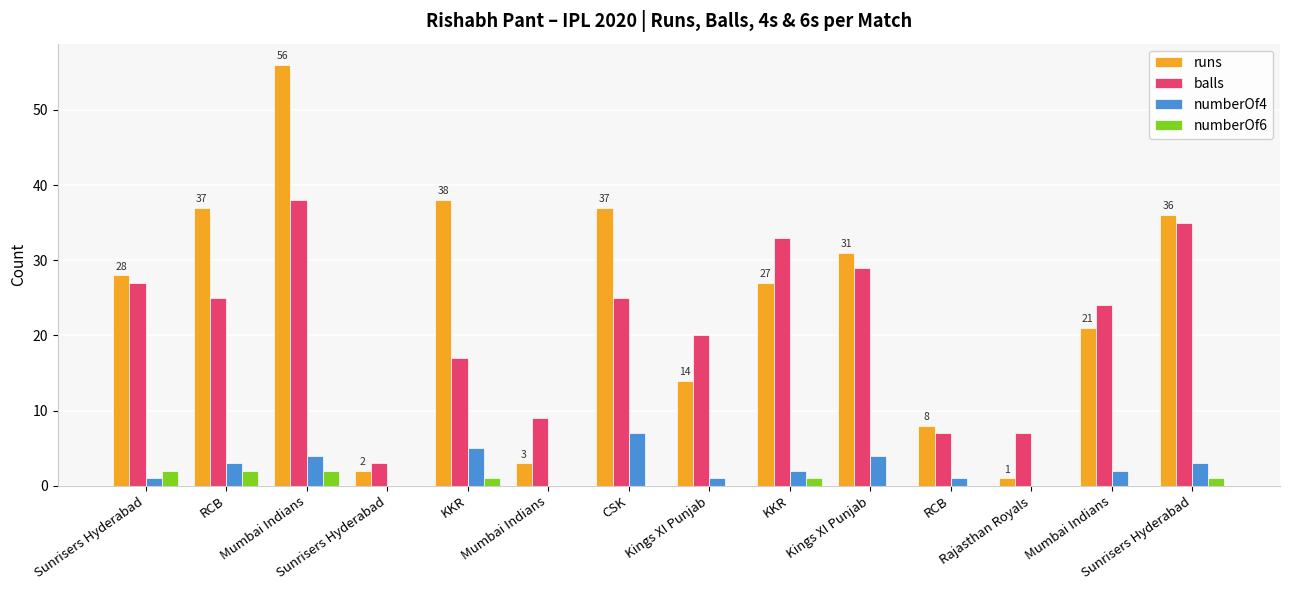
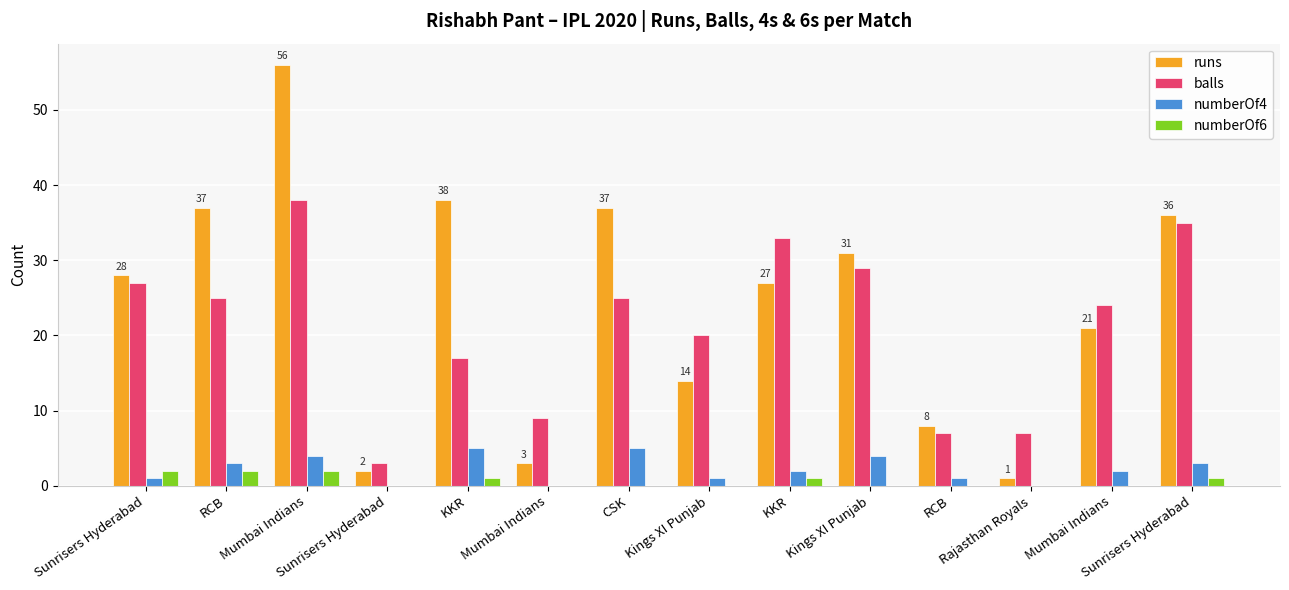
  {
    "runs": {
      "CSK": 37,
      "Rajasthan Royals": 1
    },
    "balls": {
      "CSK": 25,
      "Rajasthan Royals": 7
    },
    "numberOf4": {
-     "CSK": 7,
+     "CSK": 5,
      "Rajasthan Royals": 0
    },
    "numberOf6": {
      "CSK": 0,
      "Rajasthan Royals": 0
    }
  }
